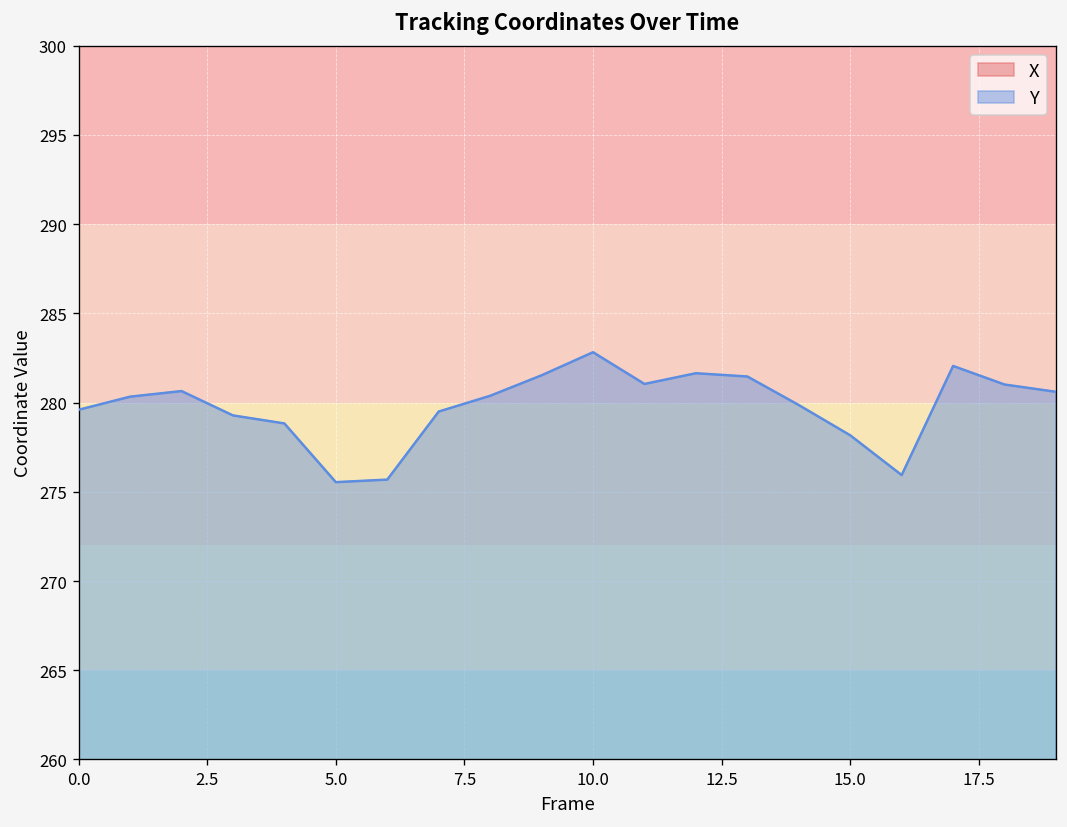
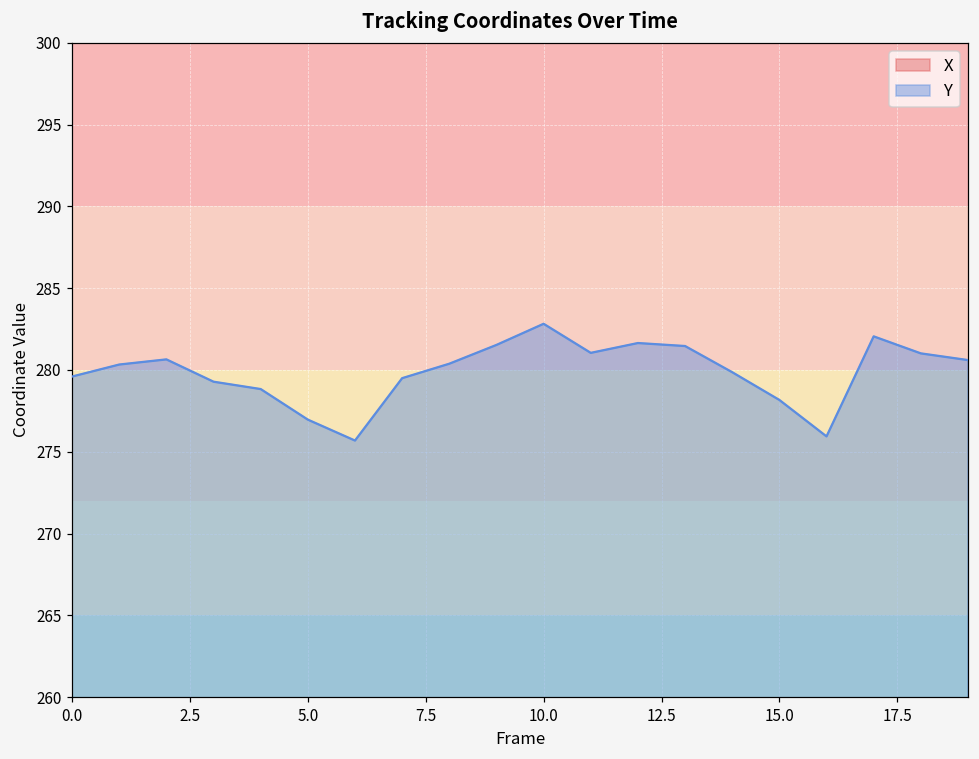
  {
    "Y": {
      "0.0": 279.6,
-     "5.0": 275.5,
+     "5.0": 277.0,
      "10.0": 282.8,
      "15.0": 278.2
    }
  }
